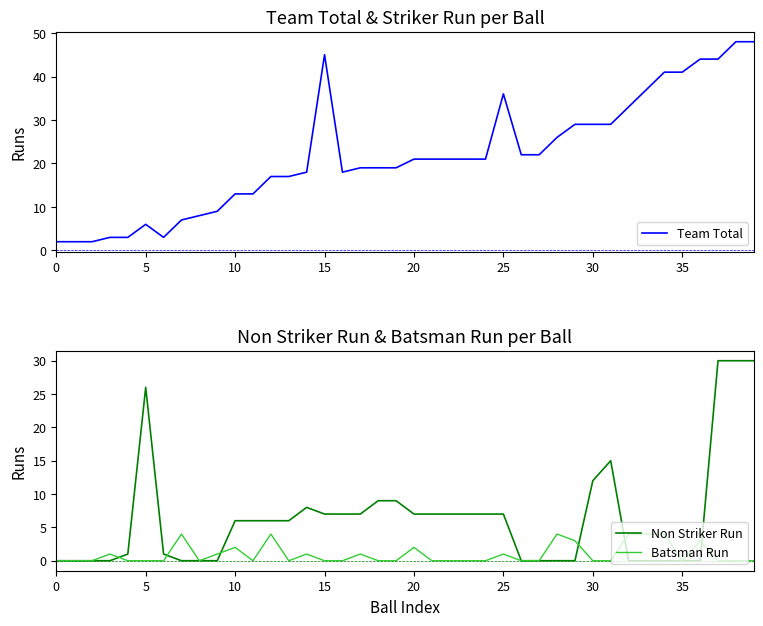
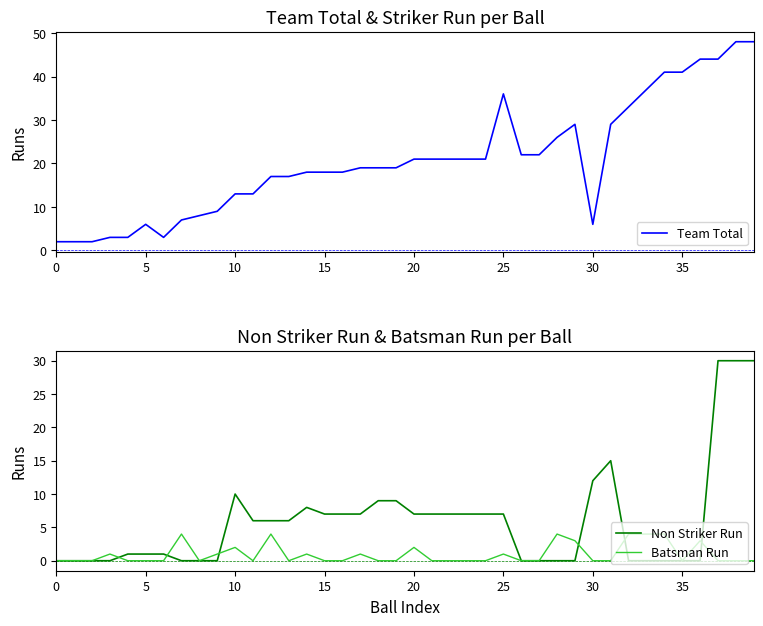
  {
    "Team Total & Striker Run per Ball": {
      "0": 2,
      "5": 6,
      "10": 13,
-     "15": 45,
+     "15": 18,
      "20": 21,
      "25": 36,
-     "30": 29,
+     "30": 6,
      "35": 41
    },
    "Non Striker Run & Batsman Run per Ball": {
      "Non Striker Run": {
-       "5": 26,
-       "10": 6,
+       "5": 1,
+       "10": 10,
        "15": 7,
        "20": 7,
        "25": 7,
        "30": 12
      },
      "Batsman Run": {
        "5": 0,
        "10": 2,
        "15": 0,
        "20": 2,
        "25": 1,
        "30": 0
      }
    }
  }
